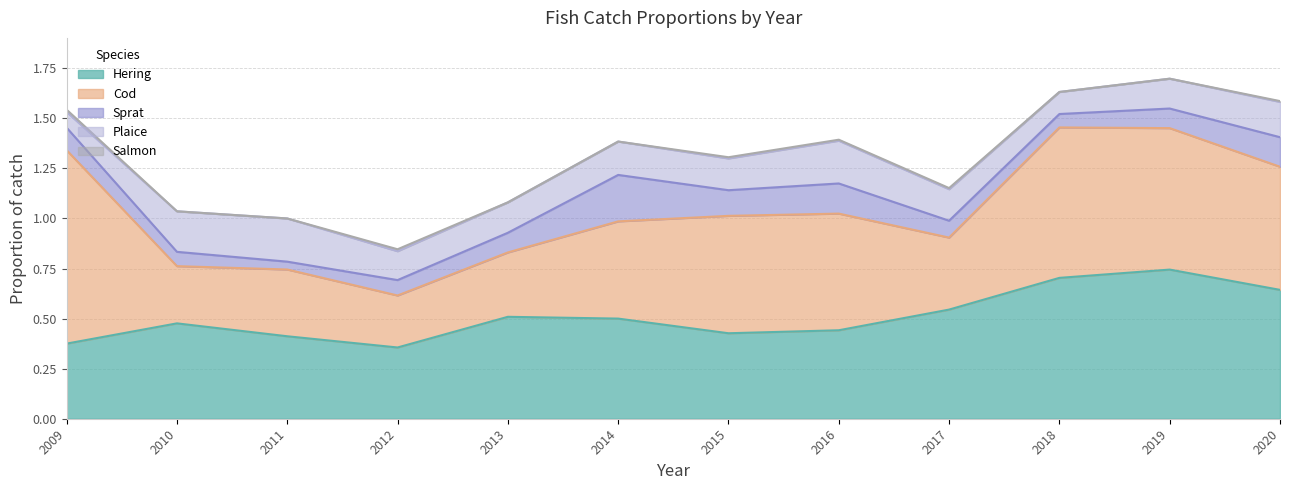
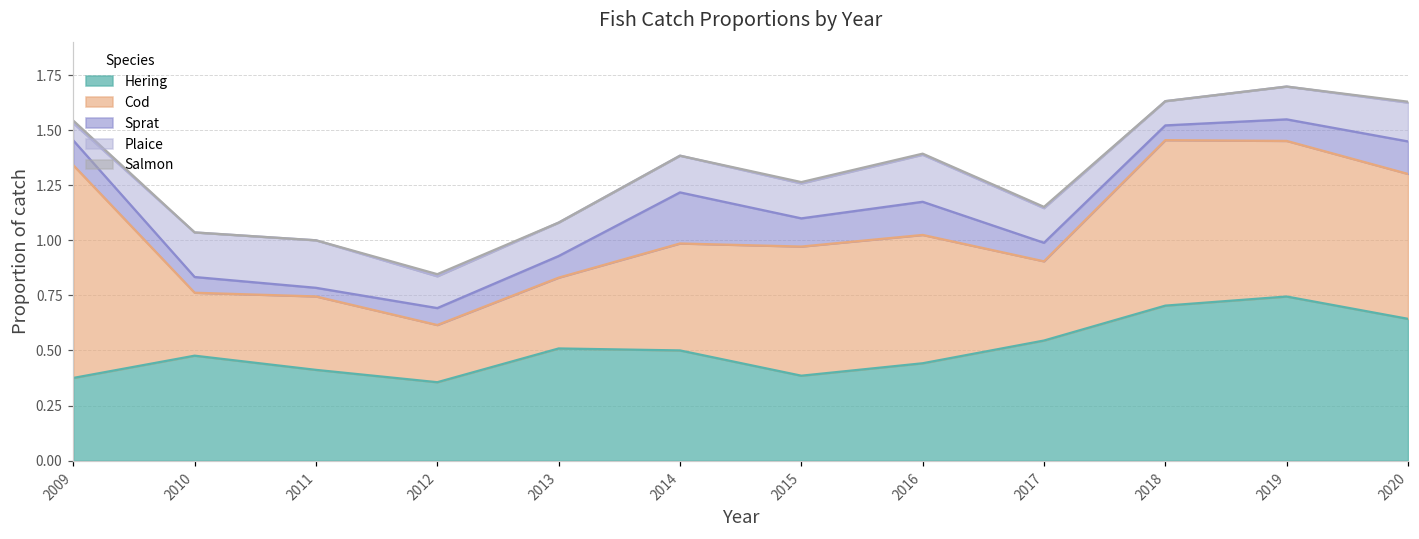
  {
    "Hering": {
      "2009": 0.38,
      "2010": 0.48,
      "2011": 0.41,
      "2012": 0.36,
      "2013": 0.51,
      "2014": 0.50,
-     "2015": 0.43,
+     "2015": 0.39,
      "2016": 0.44,
      "2017": 0.54,
      "2018": 0.70,
      "2019": 0.74,
      "2020": 0.64
    },
    "Cod": {
      "2009": 0.97,
      "2010": 0.29,
      "2011": 0.33,
      "2012": 0.26,
      "2013": 0.32,
      "2014": 0.49,
      "2015": 0.59,
      "2016": 0.58,
      "2017": 0.36,
      "2018": 0.75,
      "2019": 0.71,
-     "2020": 0.61
+     "2020": 0.66
    }
  }
